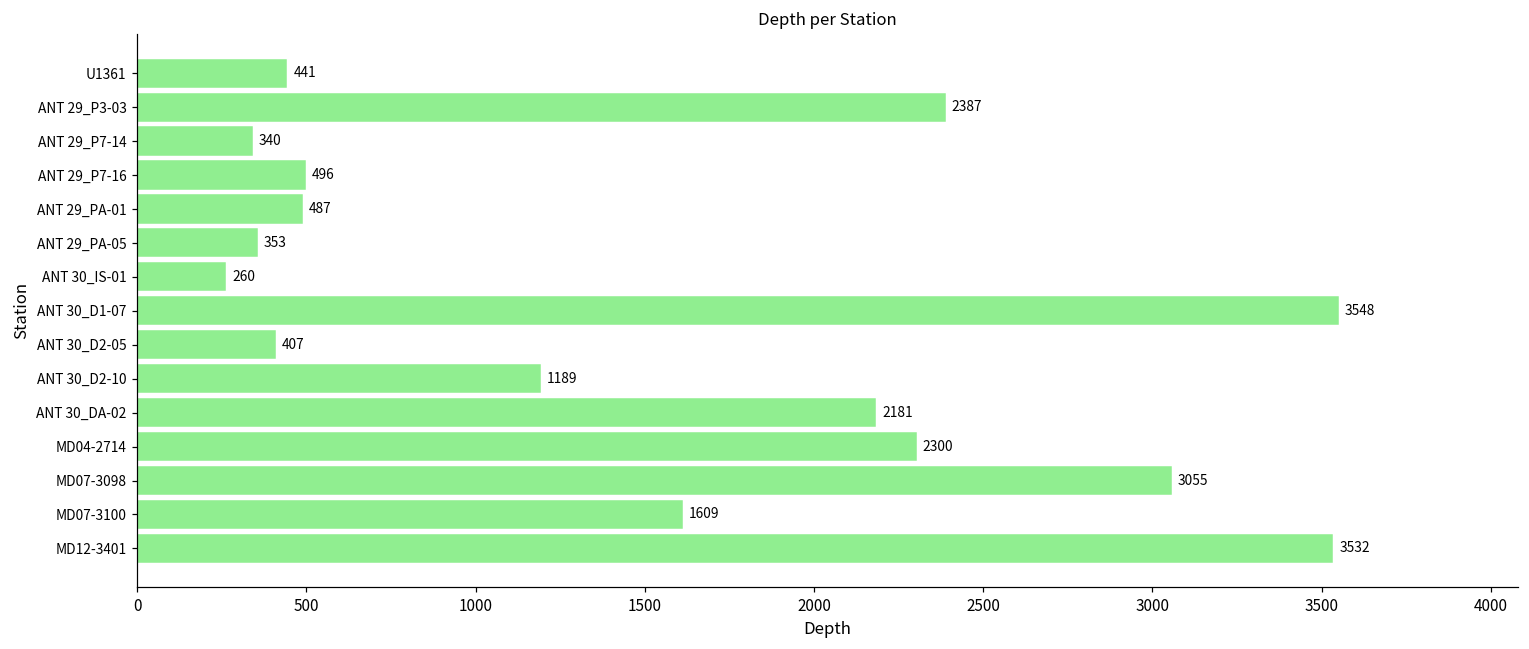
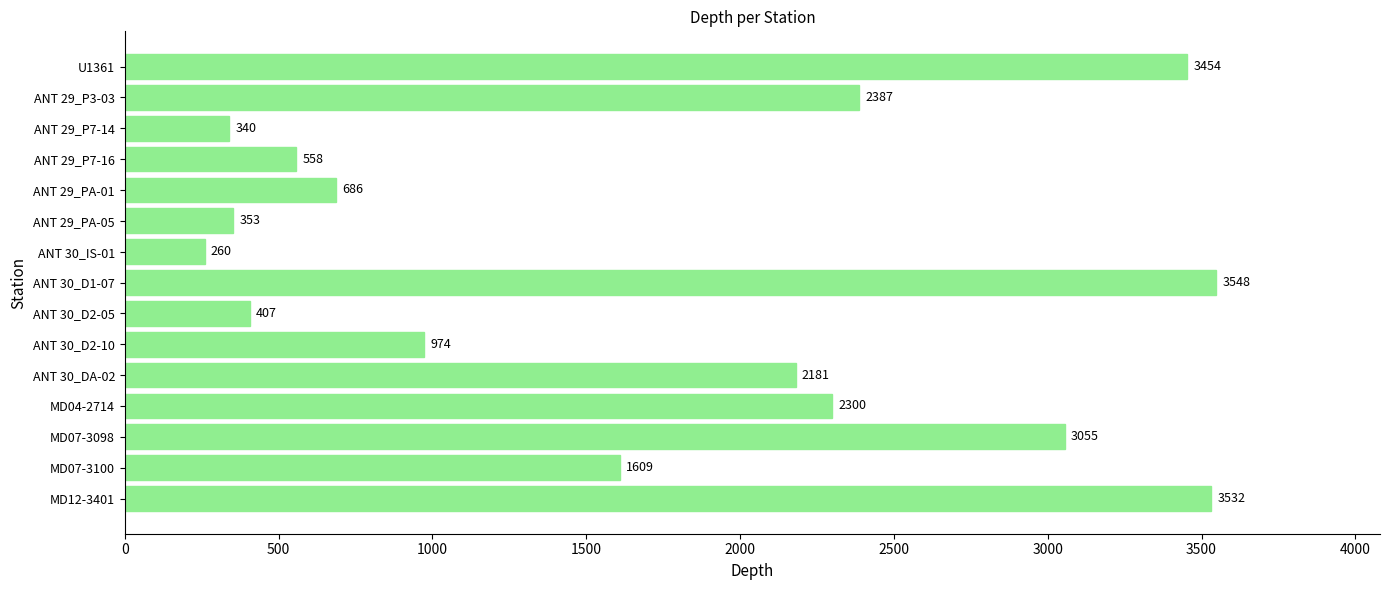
  {
-   "U1361": 441,
+   "U1361": 3454,
    "ANT 29_P3-03": 2387,
    "ANT 29_P7-14": 340,
-   "ANT 29_P7-16": 496,
-   "ANT 29_PA-01": 487,
+   "ANT 29_P7-16": 558,
+   "ANT 29_PA-01": 686,
    "ANT 29_PA-05": 353,
    "ANT 30_IS-01": 260,
    "ANT 30_D1-07": 3548,
    "ANT 30_D2-05": 407,
-   "ANT 30_D2-10": 1189,
+   "ANT 30_D2-10": 974,
    "ANT 30_DA-02": 2181,
    "MD04-2714": 2300,
    "MD07-3098": 3055,
    "MD07-3100": 1609,
    "MD12-3401": 3532
  }
